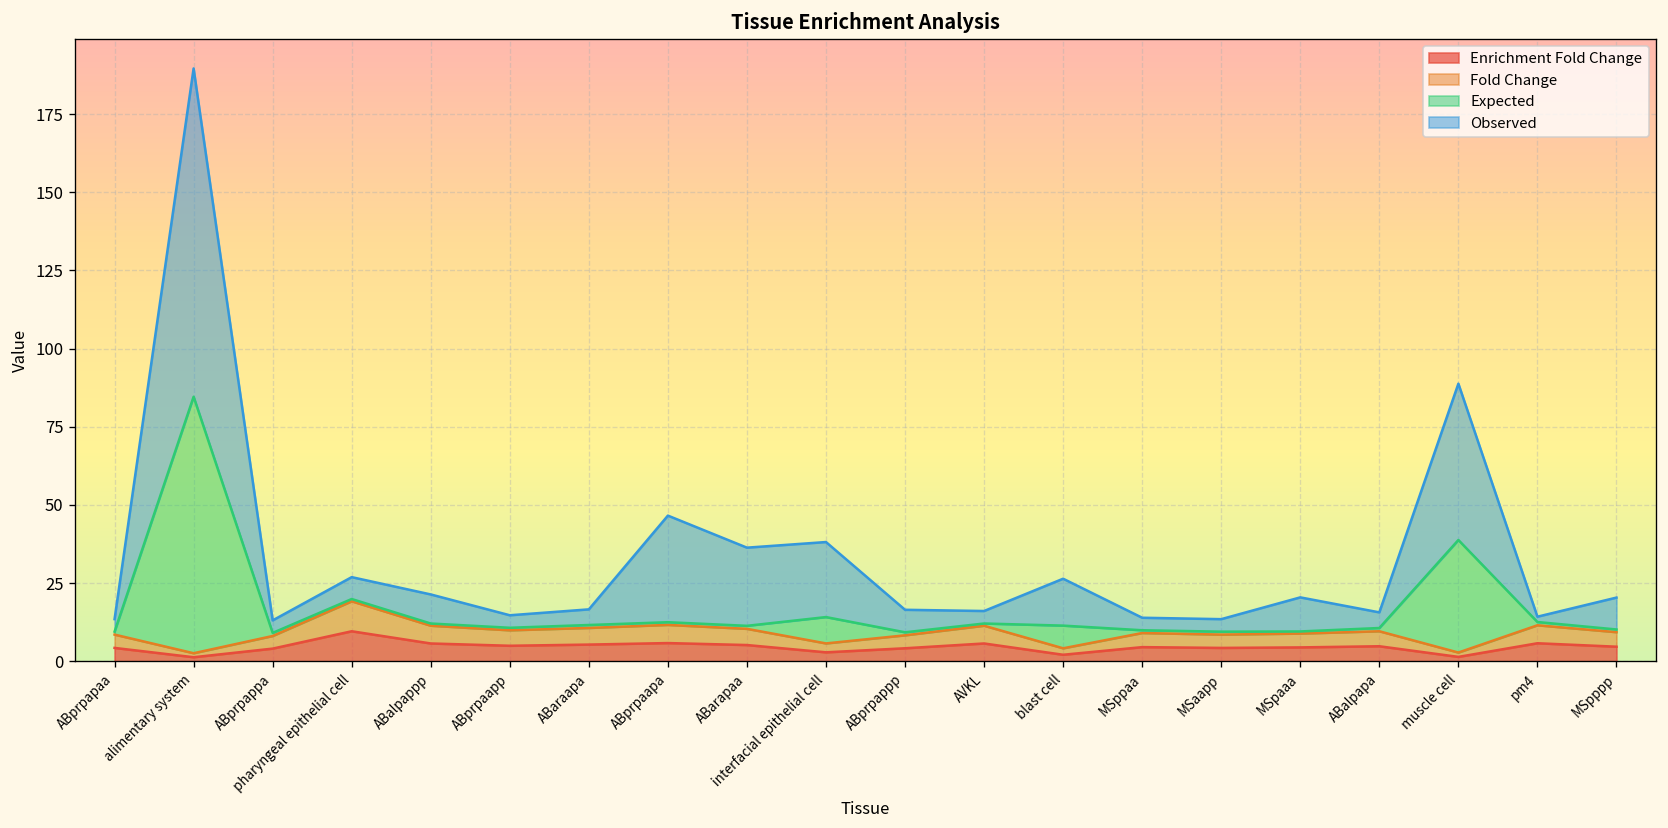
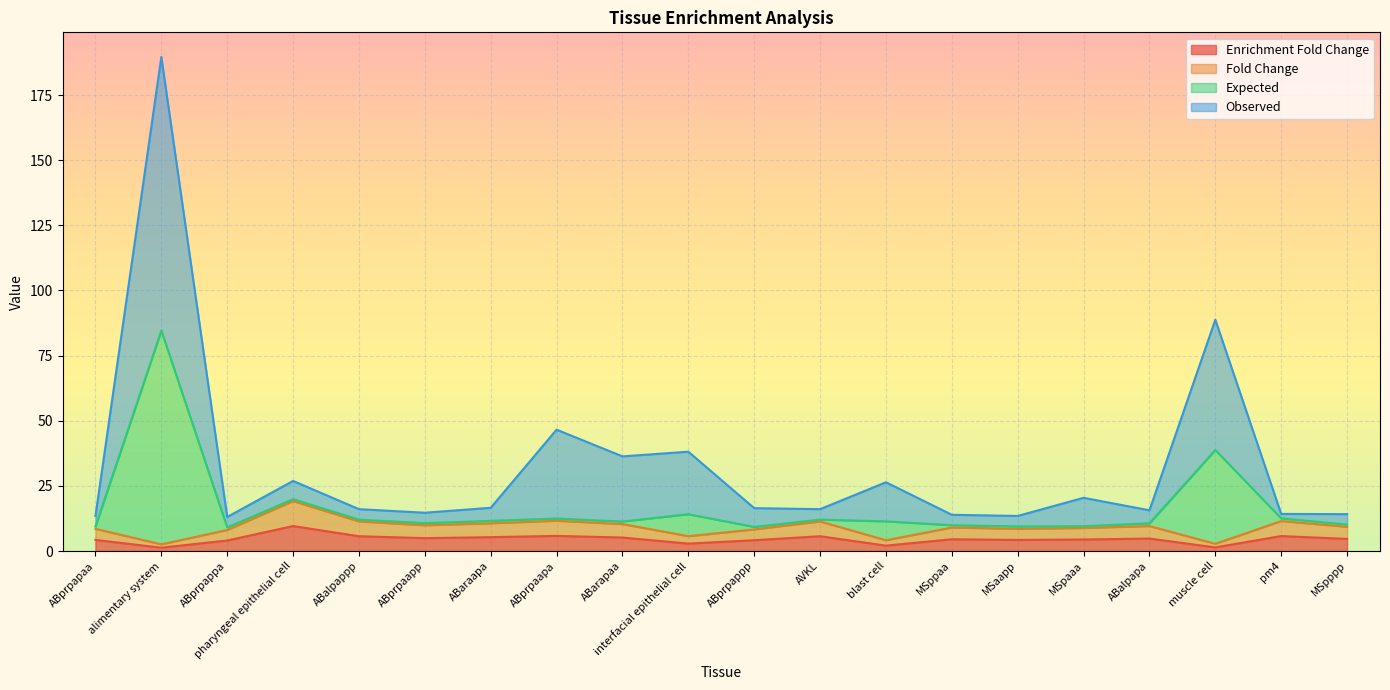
  {
    "Expected": {
      "alimentary system": 82,
      "ABprpappa": 1,
      "interfacial epithelial cell": 8,
      "blast cell": 7,
      "ABalpapa": 1,
      "muscle cell": 36,
      "pm4": 1
    },
    "Observed": {
      "ABprpapaa": 4,
      "alimentary system": 105,
      "ABprpappa": 4,
      "pharyngeal epithelial cell": 7,
-     "ABalpappp": 9,
+     "ABalpappp": 4,
      "ABprpaapp": 4,
      "ABaraapa": 5,
      "ABprpaapa": 34,
      "ABarapaa": 25,
      "interfacial epithelial cell": 24,
      "ABprpappp": 7,
      "AVKL": 4,
      "blast cell": 15,
      "MSppaa": 4,
      "MSaapp": 4,
      "MSpaaa": 11,
      "ABalpapa": 5,
      "muscle cell": 50,
      "pm4": 2,
-     "MSpppp": 10
+     "MSpppp": 4
    }
  }
